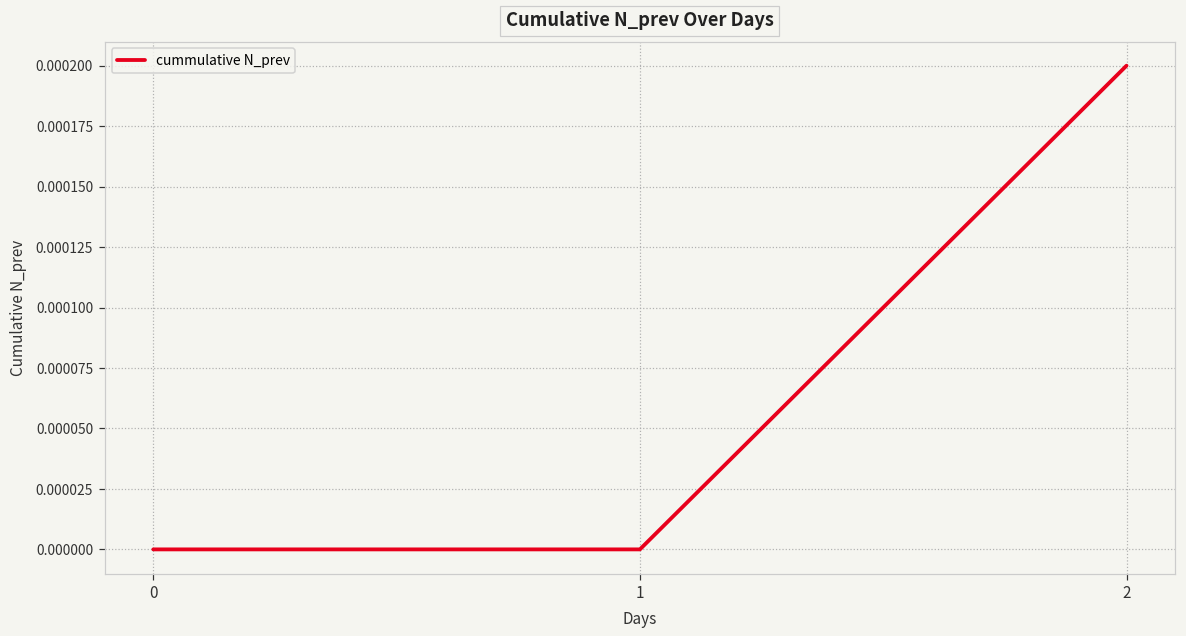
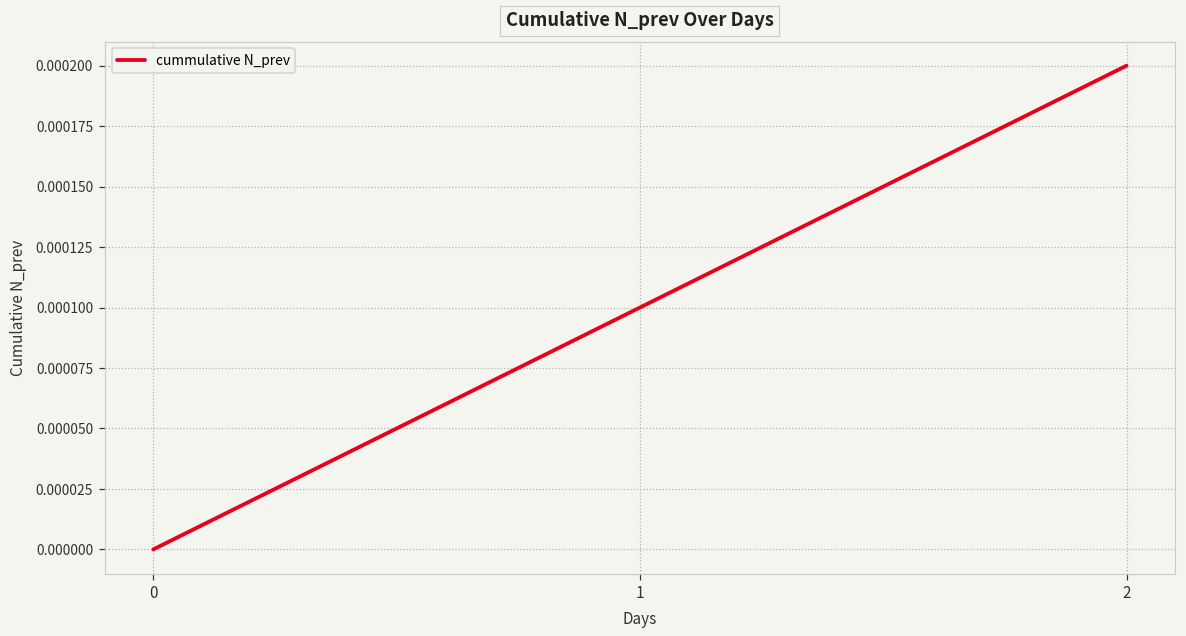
  {
    "0": 0.0000,
-   "1": 0.0000,
+   "1": 0.0001,
    "2": 0.0002
  }
